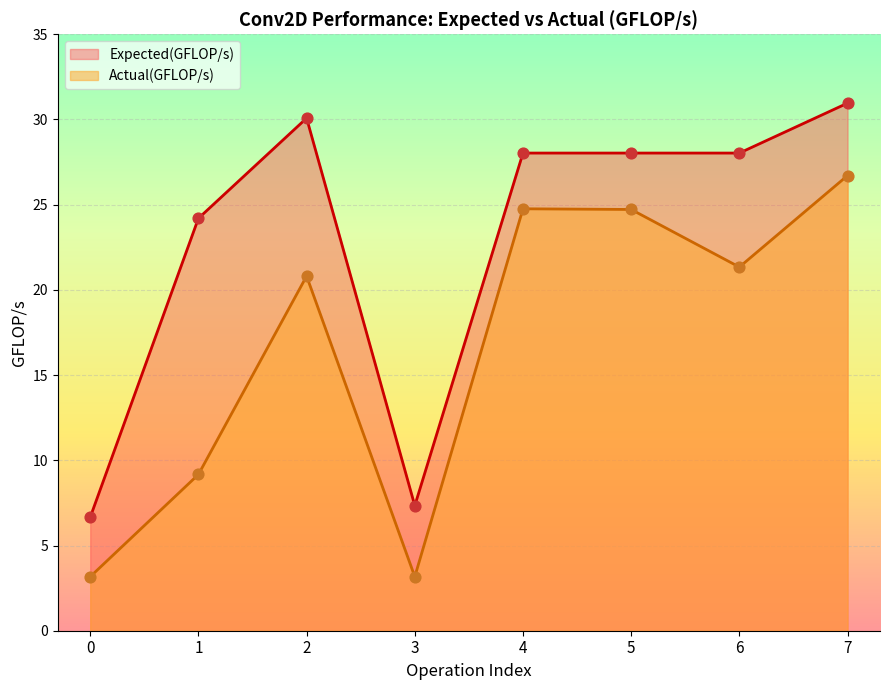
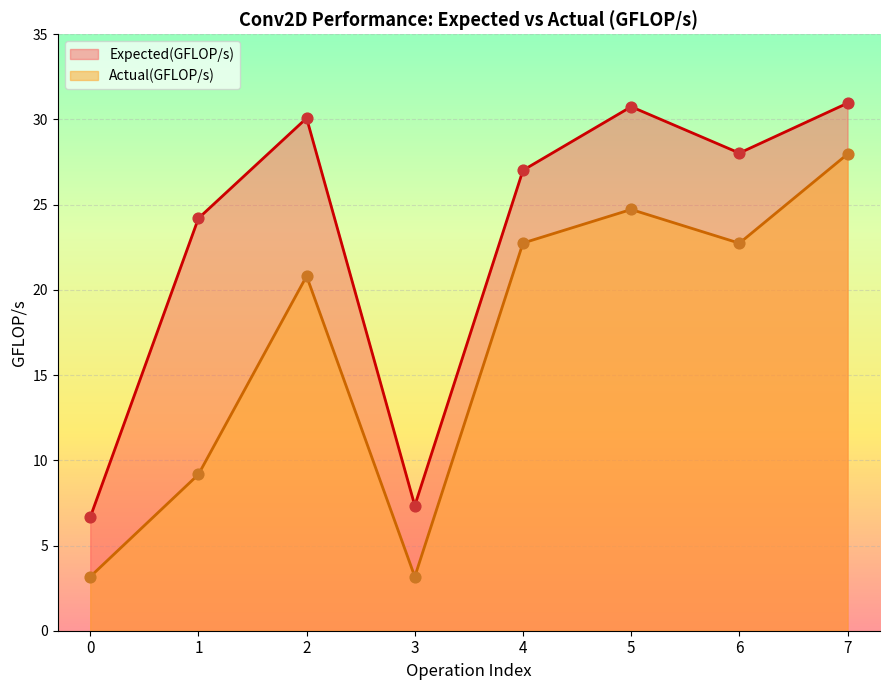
  {
    "Expected(GFLOP/s)": {
      "0": 6.7,
      "1": 24.2,
      "2": 30.1,
      "3": 7.3,
-     "4": 28.0,
-     "5": 28.0,
+     "4": 27.0,
+     "5": 30.8,
      "6": 28.0,
      "7": 31.0
    },
    "Actual(GFLOP/s)": {
      "0": 3.2,
      "1": 9.2,
      "2": 20.8,
      "3": 3.2,
-     "4": 24.8,
+     "4": 22.8,
      "5": 24.7,
-     "6": 21.3,
-     "7": 26.7
+     "6": 22.7,
+     "7": 28.0
    }
  }
